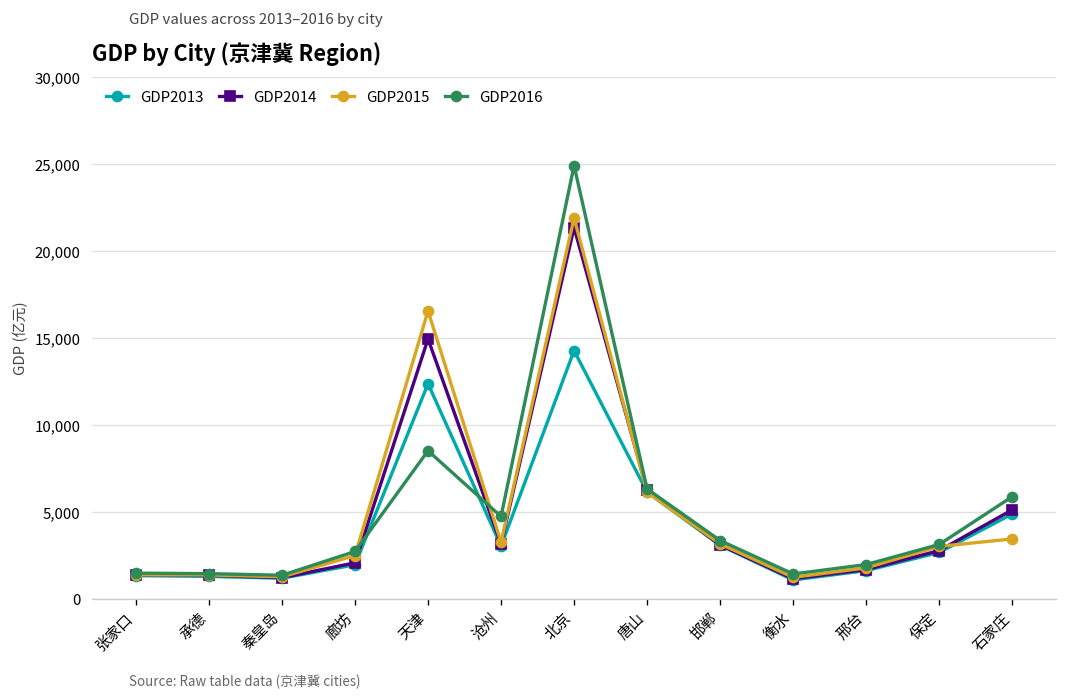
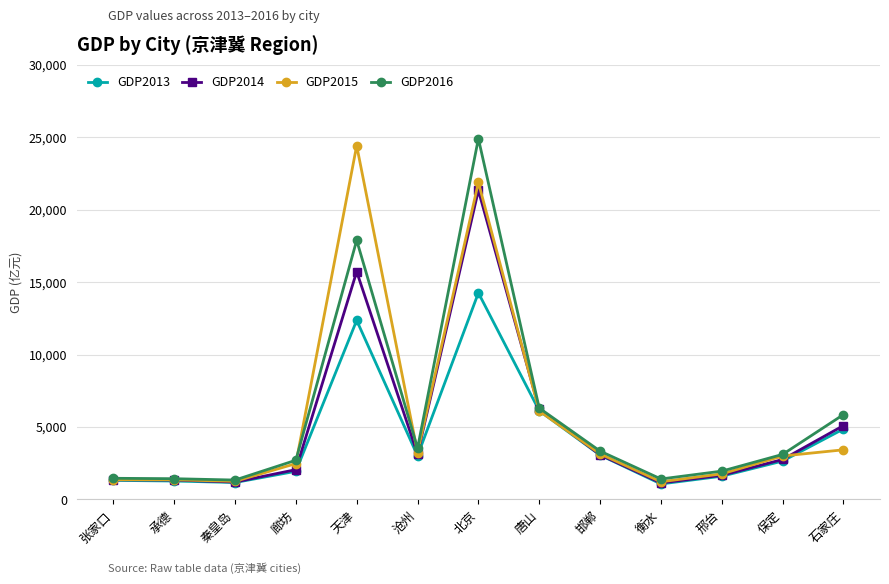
  {
    "GDP2013": {
      "天津": "12,400",
      "北京": "14,300",
      "石家庄": "4,900"
    },
    "GDP2014": {
-     "天津": "14,900",
+     "天津": "15,700",
      "北京": "21,300",
      "石家庄": "5,100"
    },
    "GDP2015": {
      "廊坊": "2,500",
-     "天津": "16,500",
+     "天津": "24,400",
      "北京": "21,900",
      "石家庄": "3,400"
    },
    "GDP2016": {
      "廊坊": "2,700",
-     "天津": "8,500",
-     "沧州": "4,700",
+     "天津": "17,900",
+     "沧州": "3,500",
      "北京": "24,900",
      "邯郸": "3,300",
      "衡水": "1,400",
      "邢台": "2,000",
      "石家庄": "5,900"
    }
  }
